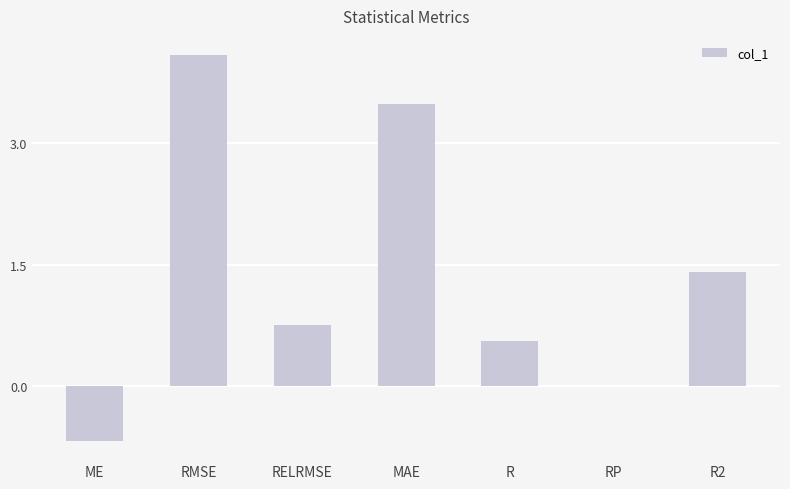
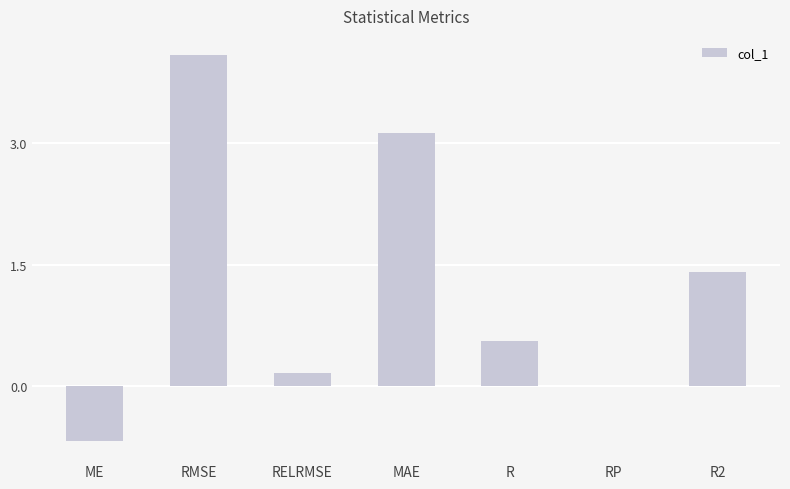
  {
    "ME": -0.7,
    "RMSE": 4.1,
-   "RELRMSE": 0.8,
-   "MAE": 3.5,
+   "RELRMSE": 0.2,
+   "MAE": 3.1,
    "R": 0.6,
    "R2": 1.4
  }
